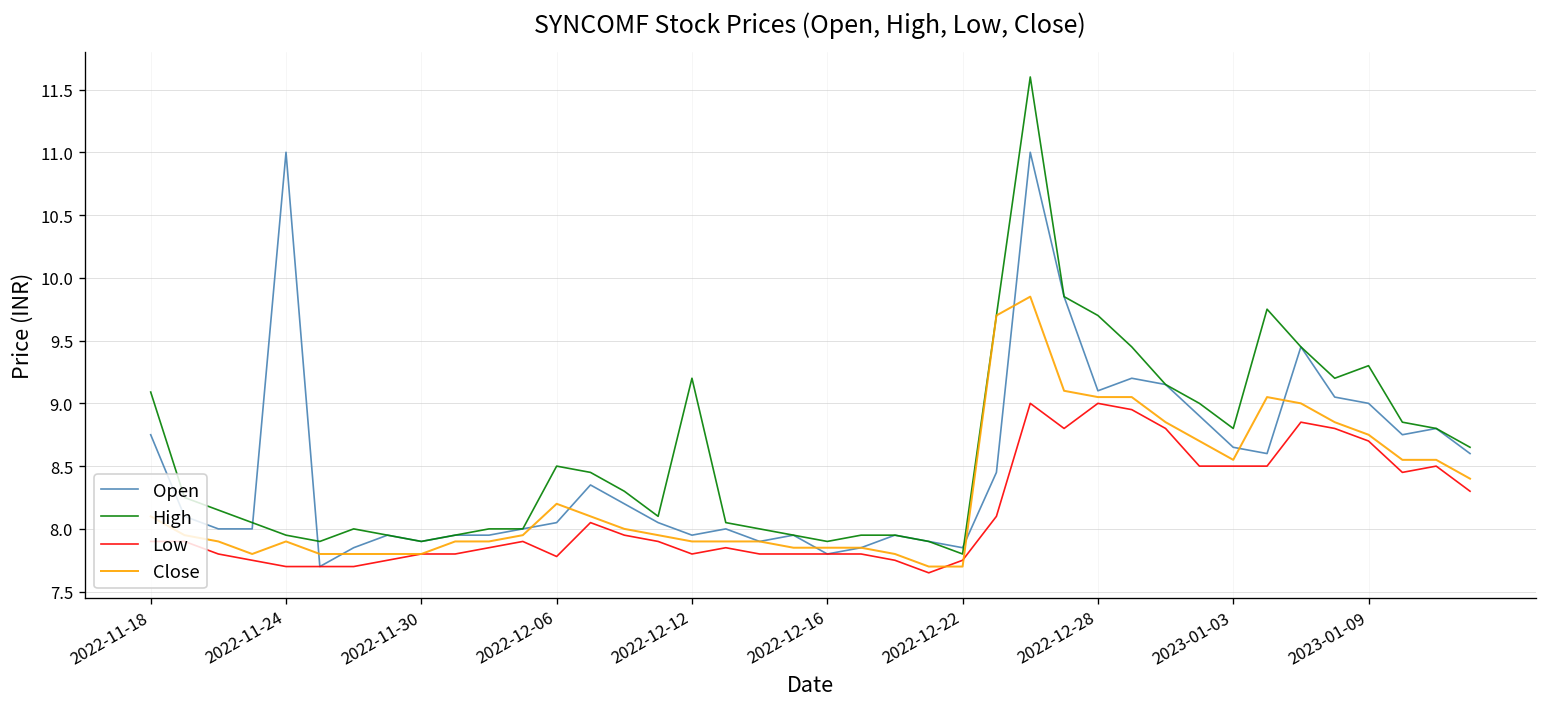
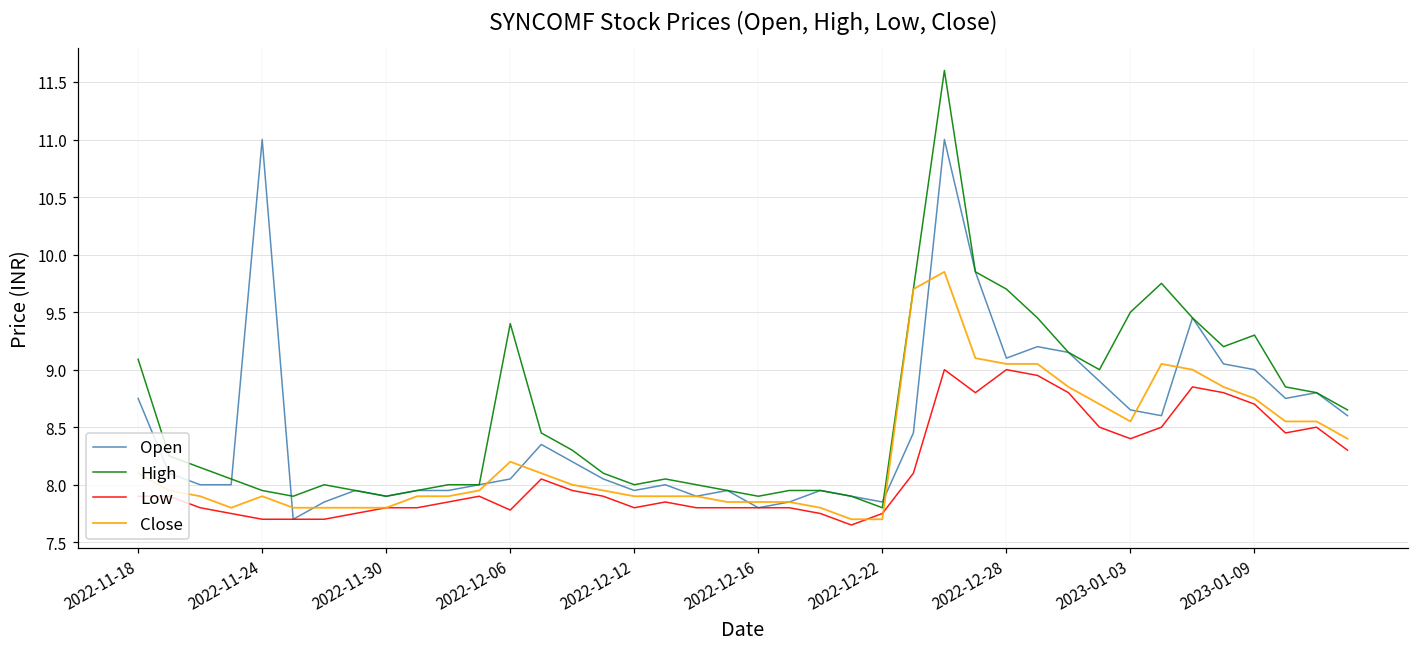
  {
    "Open": {
      "2022-11-18": 8.75,
      "2022-11-24": 11.0,
      "2022-12-06": 8.05,
      "2022-12-12": 7.95,
      "2022-12-22": 7.85,
      "2022-12-28": 9.1,
      "2023-01-03": 8.65,
      "2023-01-09": 9.0
    },
    "High": {
      "2022-11-18": 9.1,
      "2022-11-24": 7.95,
-     "2022-12-06": 8.5,
-     "2022-12-12": 9.2,
+     "2022-12-06": 9.4,
+     "2022-12-12": 8.0,
      "2022-12-16": 7.9,
      "2022-12-22": 7.8,
      "2022-12-28": 9.7,
-     "2023-01-03": 8.8,
+     "2023-01-03": 9.5,
      "2023-01-09": 9.3
    },
    "Low": {
      "2022-11-24": 7.7,
      "2022-12-06": 7.8,
      "2022-12-12": 7.8,
      "2022-12-22": 7.75,
      "2022-12-28": 9.0,
-     "2023-01-03": 8.5,
+     "2023-01-03": 8.4,
      "2023-01-09": 8.7
    },
    "Close": {
      "2022-11-24": 7.9,
      "2022-12-06": 8.2,
      "2022-12-12": 7.9,
      "2022-12-16": 7.85,
      "2022-12-22": 7.7,
      "2022-12-28": 9.05,
      "2023-01-03": 8.55,
      "2023-01-09": 8.75
    }
  }
